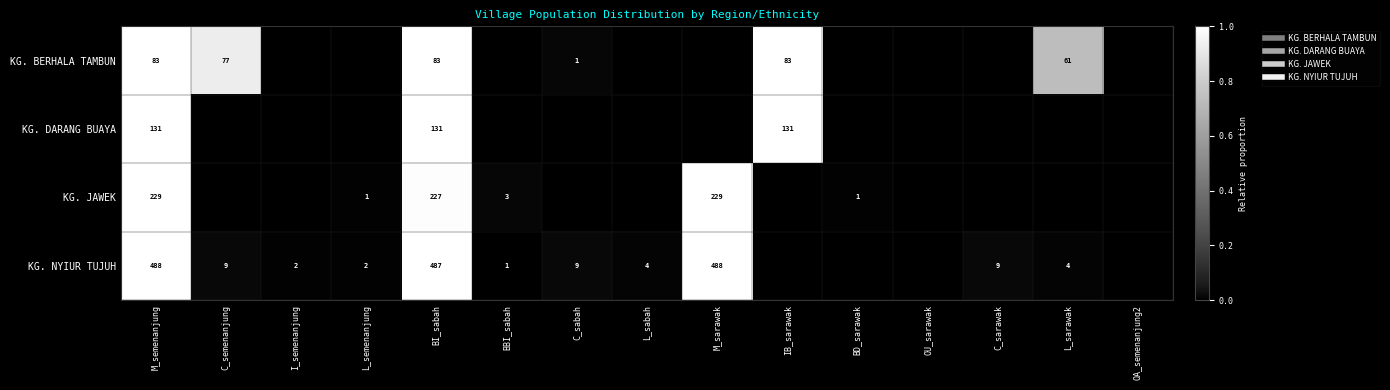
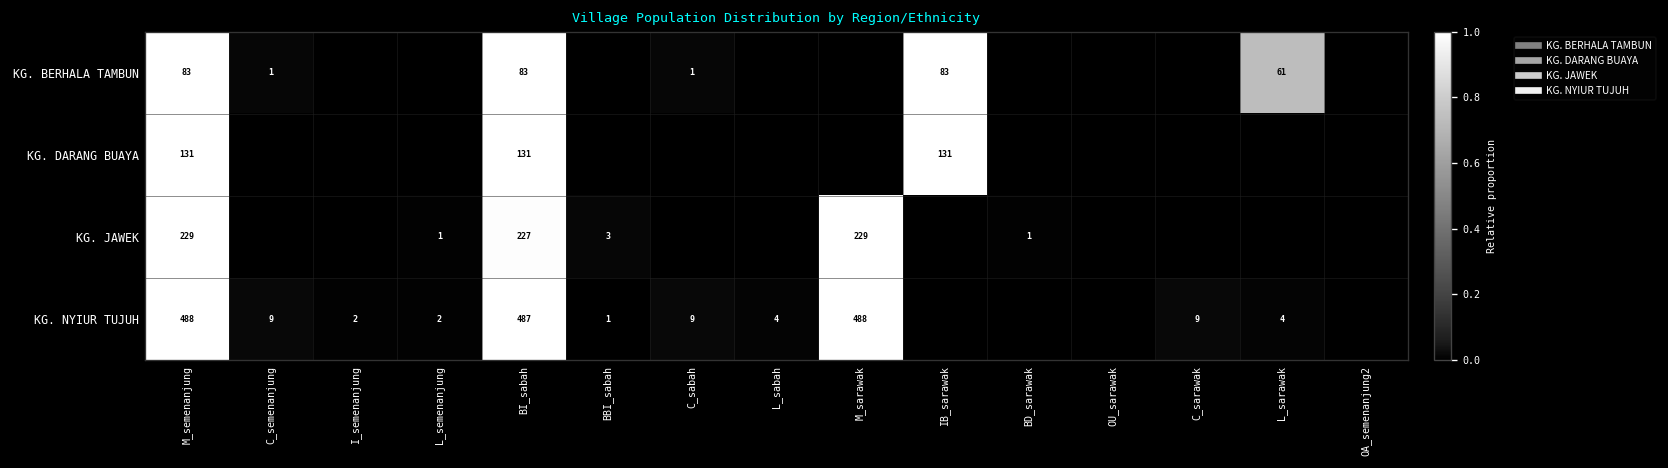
  {
    "KG. BERHALA TAMBUN": {
      "M_semenanjung": 83,
-     "C_semenanjung": 77,
+     "C_semenanjung": 1,
      "BI_sabah": 83,
      "C_sabah": 1,
      "IB_sarawak": 83,
      "L_sarawak": 61
    },
    "KG. DARANG BUAYA": {
      "M_semenanjung": 131,
      "BI_sabah": 131,
      "IB_sarawak": 131
    },
    "KG. JAWEK": {
      "M_semenanjung": 229,
      "L_semenanjung": 1,
      "BI_sabah": 227,
      "BBI_sabah": 3,
      "M_sarawak": 229,
      "BD_sarawak": 1
    },
    "KG. NYIUR TUJUH": {
      "M_semenanjung": 488,
      "C_semenanjung": 9,
      "I_semenanjung": 2,
      "L_semenanjung": 2,
      "BI_sabah": 487,
      "BBI_sabah": 1,
      "C_sabah": 9,
      "L_sabah": 4,
      "M_sarawak": 488,
      "C_sarawak": 9,
      "L_sarawak": 4
    }
  }
